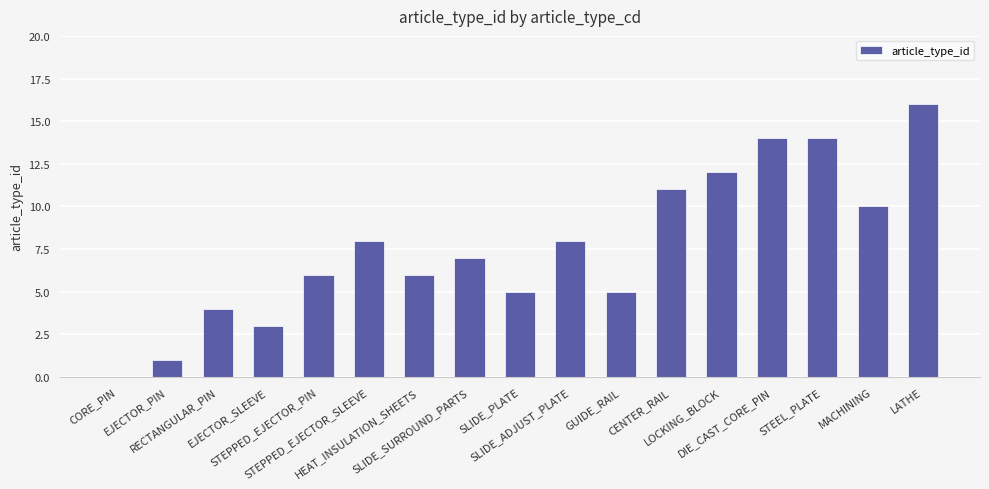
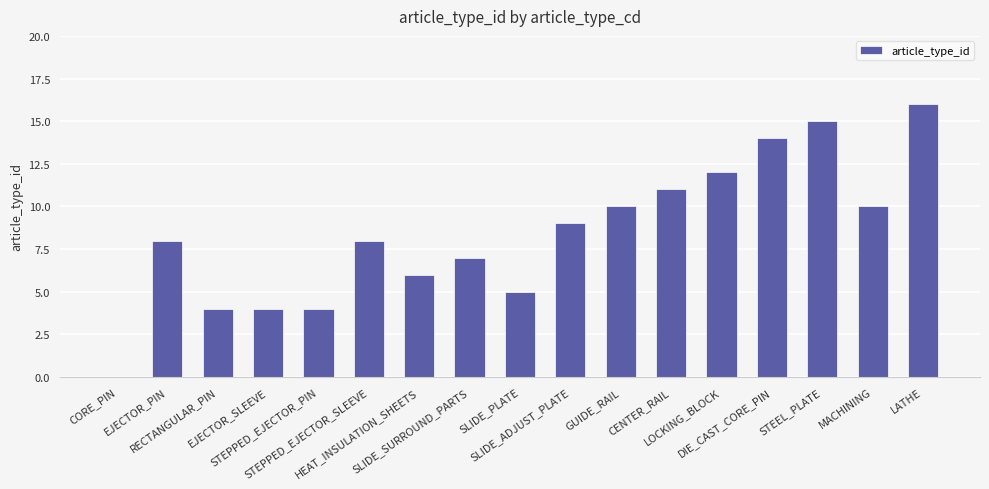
  {
    "CORE_PIN": 0,
-   "EJECTOR_PIN": 1,
+   "EJECTOR_PIN": 8,
    "RECTANGULAR_PIN": 4,
-   "EJECTOR_SLEEVE": 3,
-   "STEPPED_EJECTOR_PIN": 6,
+   "EJECTOR_SLEEVE": 4,
+   "STEPPED_EJECTOR_PIN": 4,
    "STEPPED_EJECTOR_SLEEVE": 8,
    "HEAT_INSULATION_SHEETS": 6,
    "SLIDE_SURROUND_PARTS": 7,
    "SLIDE_PLATE": 5,
-   "SLIDE_ADJUST_PLATE": 8,
-   "GUIDE_RAIL": 5,
+   "SLIDE_ADJUST_PLATE": 9,
+   "GUIDE_RAIL": 10,
    "CENTER_RAIL": 11,
    "LOCKING_BLOCK": 12,
    "DIE_CAST_CORE_PIN": 14,
-   "STEEL_PLATE": 14,
+   "STEEL_PLATE": 15,
    "MACHINING": 10,
    "LATHE": 16
  }
